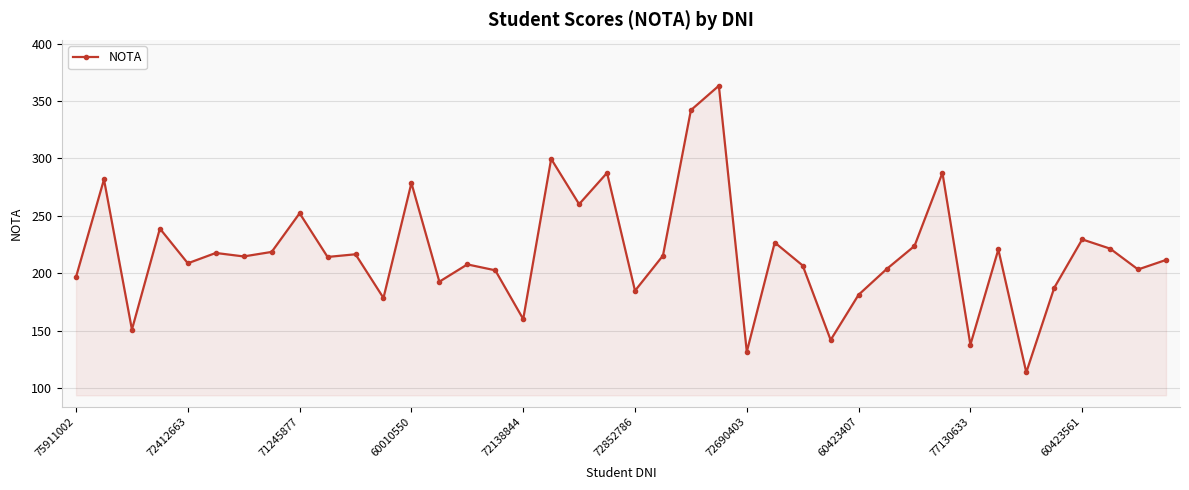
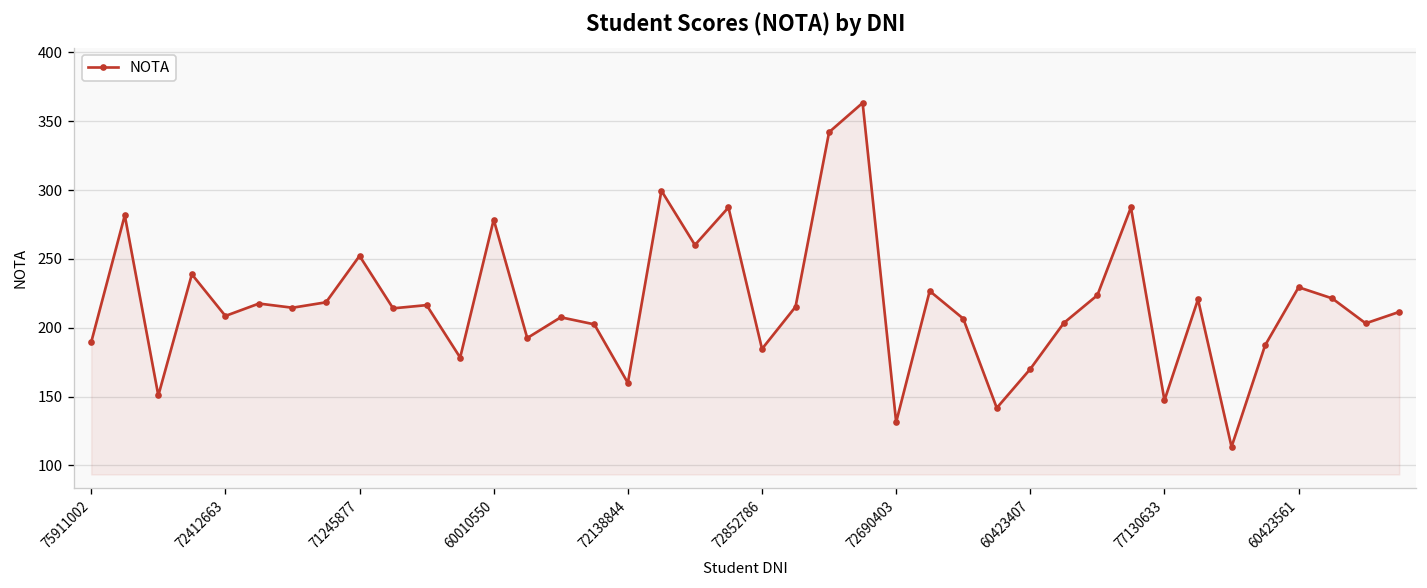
  {
-   "75911002": 197,
+   "75911002": 190,
    "72412663": 209,
    "71245877": 252,
    "60010550": 279,
    "72138844": 160,
    "72852786": 185,
    "72690403": 131,
-   "60423407": 181,
-   "77130633": 138,
+   "60423407": 170,
+   "77130633": 147,
    "60423561": 229
  }
